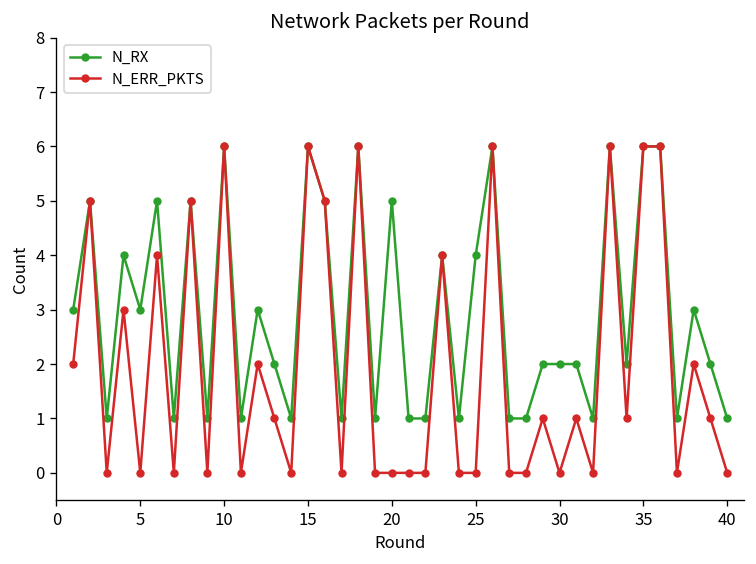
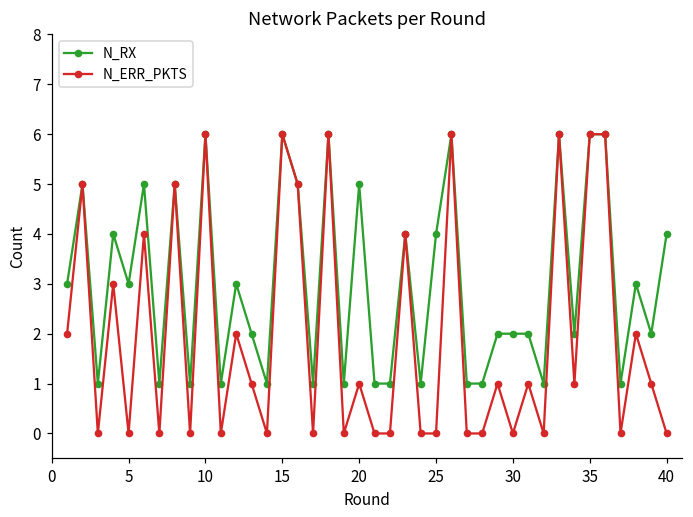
  {
    "N_RX": {
      "5": 3,
      "20": 5,
      "25": 4,
      "30": 2,
-     "40": 1
+     "40": 4
    },
    "N_ERR_PKTS": {
      "5": 0,
-     "20": 0,
+     "20": 1,
      "25": 0,
      "30": 0,
      "40": 0
    }
  }
